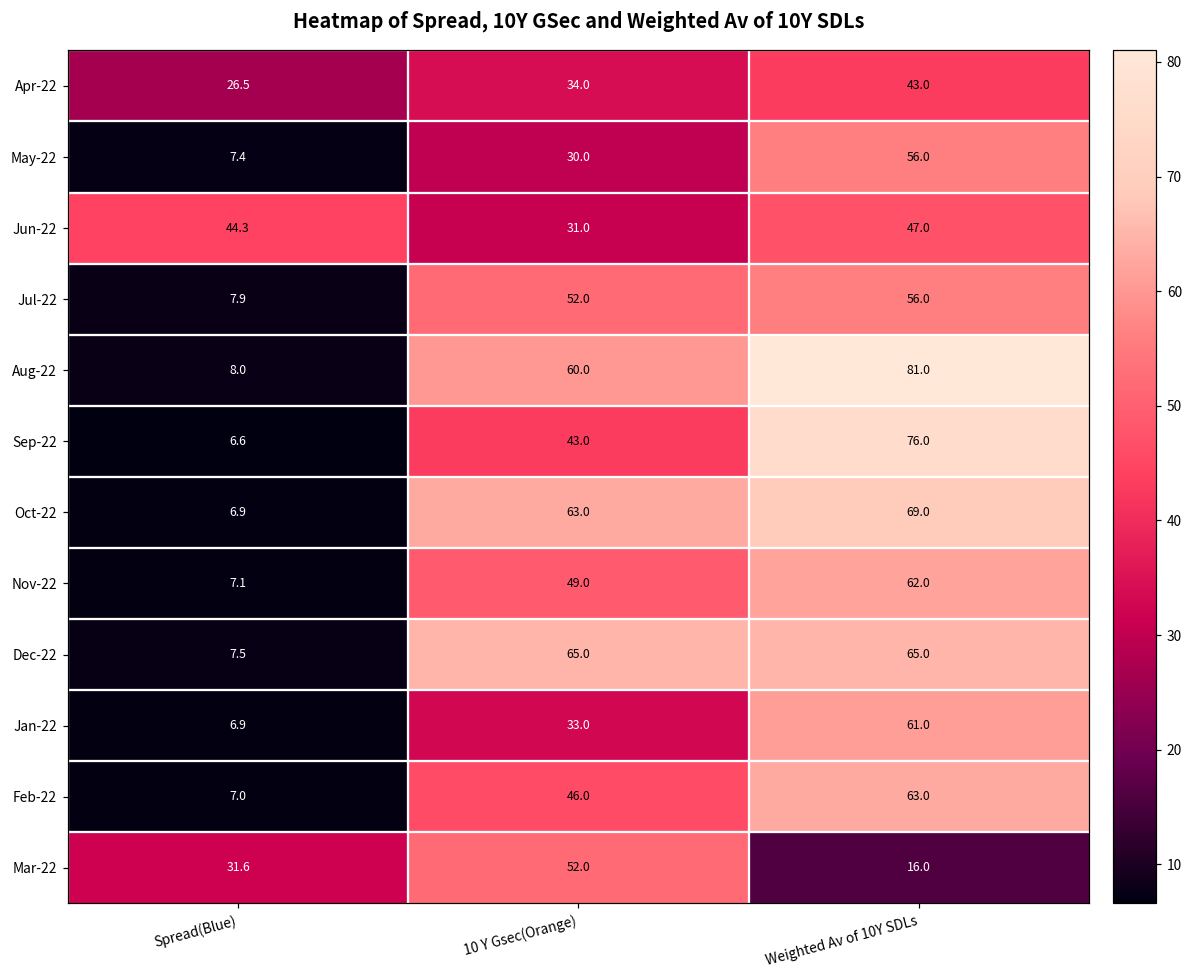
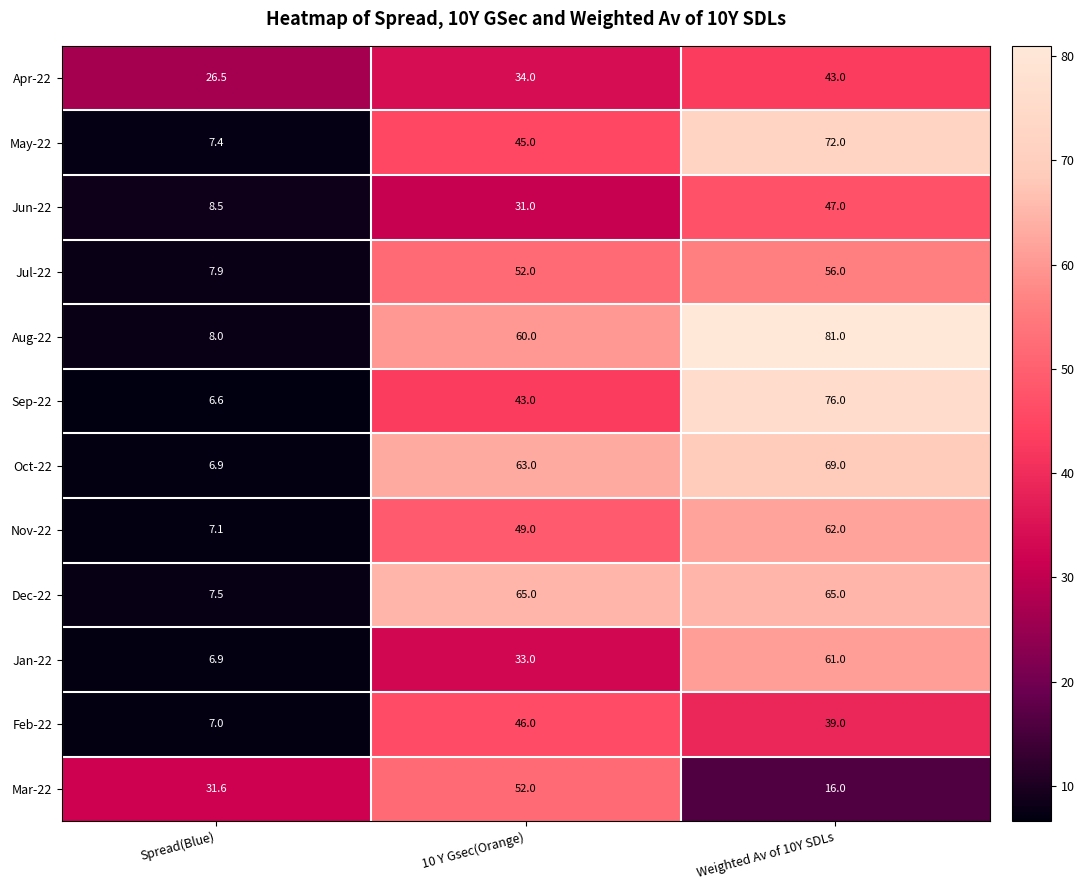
  {
    "Apr-22": {
      "Spread(Blue)": 26.5,
      "10 Y Gsec(Orange)": 34.0,
      "Weighted Av of 10Y SDLs": 43.0
    },
    "May-22": {
      "Spread(Blue)": 7.4,
-     "10 Y Gsec(Orange)": 30.0,
-     "Weighted Av of 10Y SDLs": 56.0
+     "10 Y Gsec(Orange)": 45.0,
+     "Weighted Av of 10Y SDLs": 72.0
    },
    "Jun-22": {
-     "Spread(Blue)": 44.3,
+     "Spread(Blue)": 8.5,
      "10 Y Gsec(Orange)": 31.0,
      "Weighted Av of 10Y SDLs": 47.0
    },
    "Jul-22": {
      "Spread(Blue)": 7.9,
      "10 Y Gsec(Orange)": 52.0,
      "Weighted Av of 10Y SDLs": 56.0
    },
    "Aug-22": {
      "Spread(Blue)": 8.0,
      "10 Y Gsec(Orange)": 60.0,
      "Weighted Av of 10Y SDLs": 81.0
    },
    "Sep-22": {
      "Spread(Blue)": 6.6,
      "10 Y Gsec(Orange)": 43.0,
      "Weighted Av of 10Y SDLs": 76.0
    },
    "Oct-22": {
      "Spread(Blue)": 6.9,
      "10 Y Gsec(Orange)": 63.0,
      "Weighted Av of 10Y SDLs": 69.0
    },
    "Nov-22": {
      "Spread(Blue)": 7.1,
      "10 Y Gsec(Orange)": 49.0,
      "Weighted Av of 10Y SDLs": 62.0
    },
    "Dec-22": {
      "Spread(Blue)": 7.5,
      "10 Y Gsec(Orange)": 65.0,
      "Weighted Av of 10Y SDLs": 65.0
    },
    "Jan-22": {
      "Spread(Blue)": 6.9,
      "10 Y Gsec(Orange)": 33.0,
      "Weighted Av of 10Y SDLs": 61.0
    },
    "Feb-22": {
      "Spread(Blue)": 7.0,
      "10 Y Gsec(Orange)": 46.0,
-     "Weighted Av of 10Y SDLs": 63.0
+     "Weighted Av of 10Y SDLs": 39.0
    },
    "Mar-22": {
      "Spread(Blue)": 31.6,
      "10 Y Gsec(Orange)": 52.0,
      "Weighted Av of 10Y SDLs": 16.0
    }
  }
